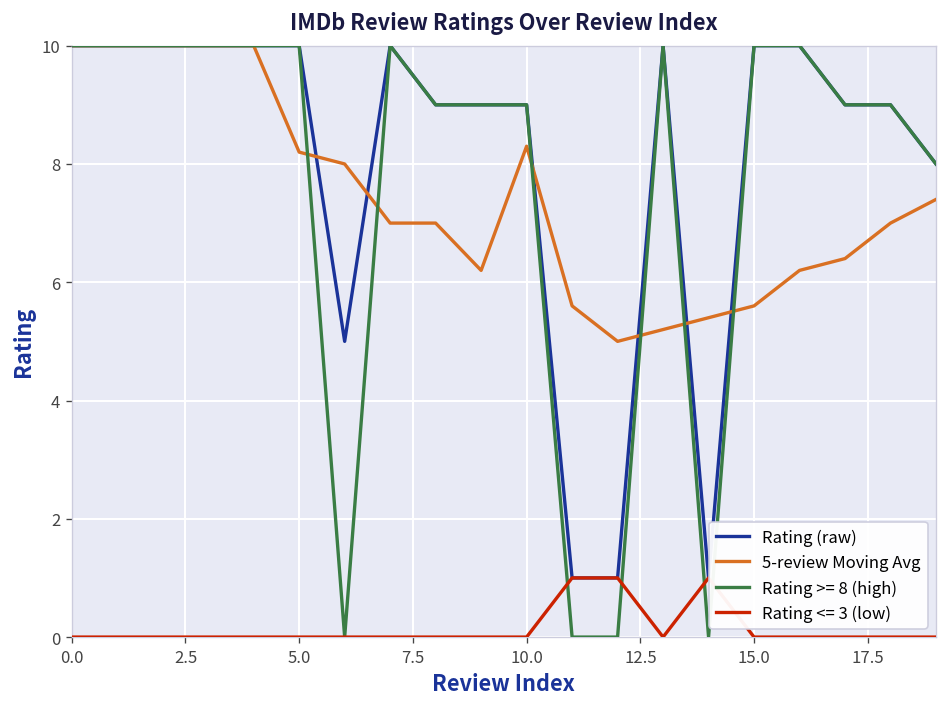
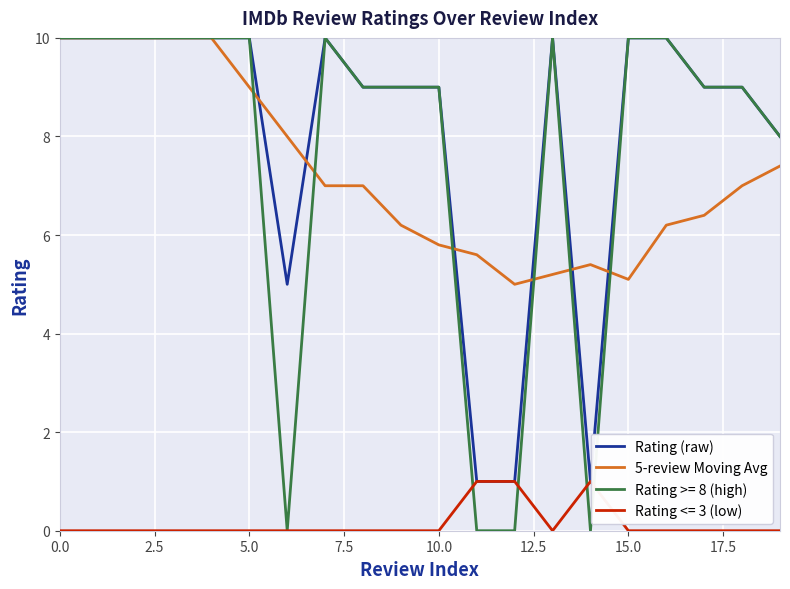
  {
    "5-review Moving Avg": {
-     "5.0": 8.2,
-     "10.0": 8.3,
-     "15.0": 5.6
+     "5.0": 9.0,
+     "10.0": 5.8,
+     "15.0": 5.1
    },
    "Rating <= 3 (low)": {
      "0.0": 0.0,
      "5.0": 0.0,
      "10.0": 0.0,
      "15.0": 0.0
    }
  }
